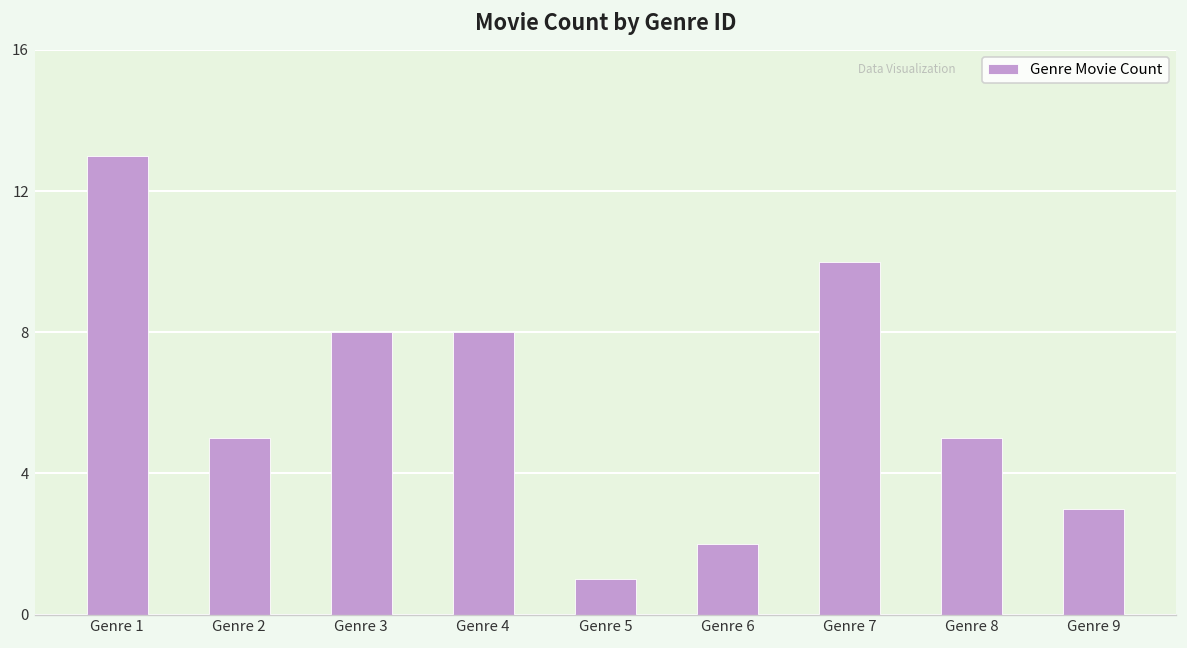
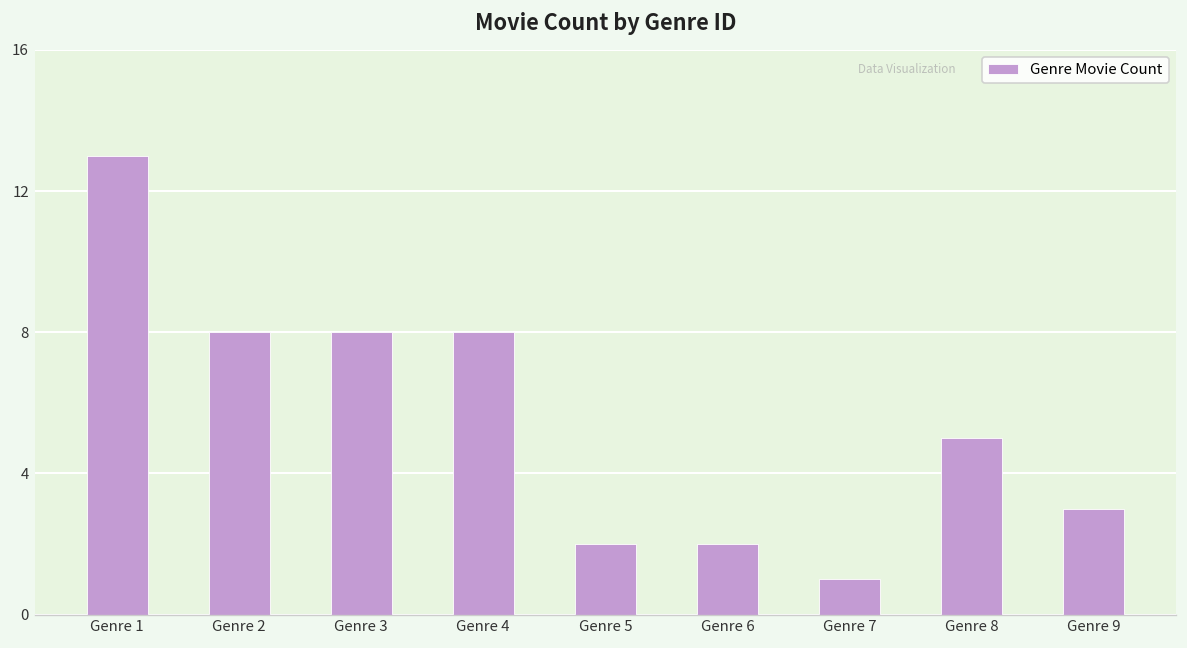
  {
    "Genre 1": 13,
-   "Genre 2": 5,
+   "Genre 2": 8,
    "Genre 3": 8,
    "Genre 4": 8,
-   "Genre 5": 1,
+   "Genre 5": 2,
    "Genre 6": 2,
-   "Genre 7": 10,
+   "Genre 7": 1,
    "Genre 8": 5,
    "Genre 9": 3
  }
